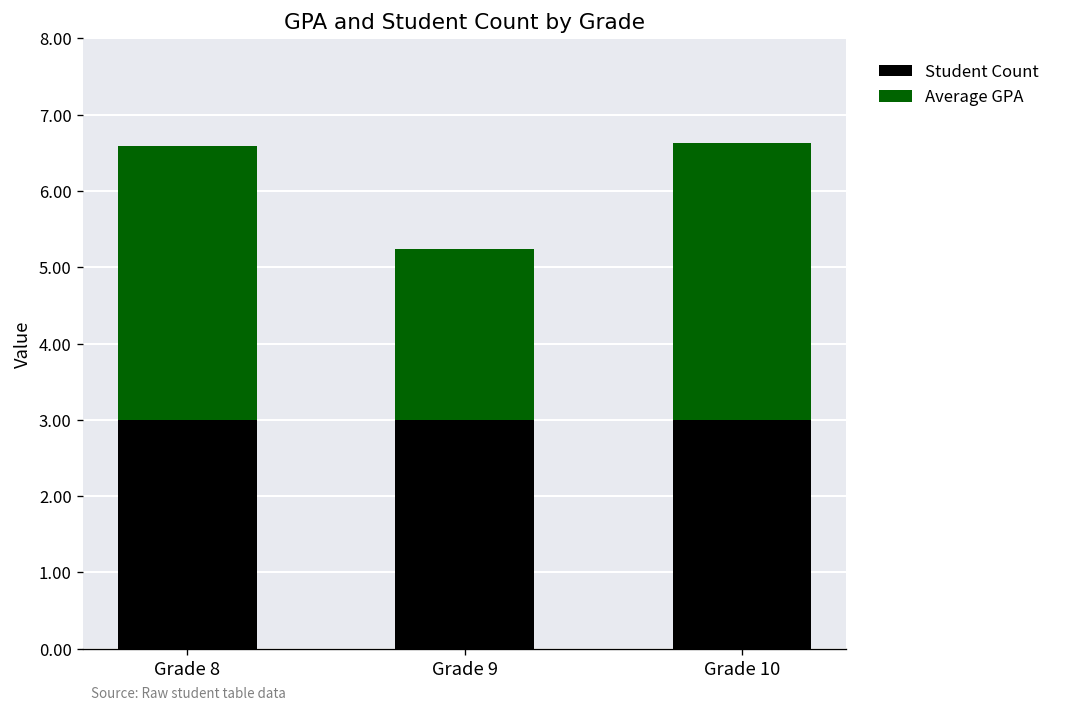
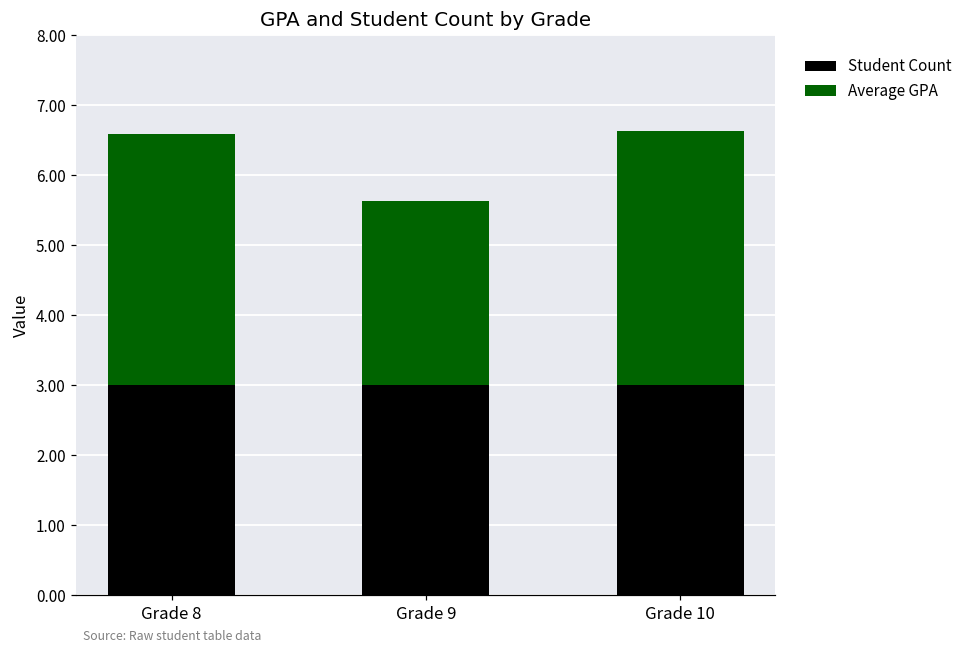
  {
    "Student Count": {
      "Grade 8": 3.0,
      "Grade 9": 3.0,
      "Grade 10": 3.0
    },
    "Average GPA": {
      "Grade 8": 3.6,
-     "Grade 9": 2.2,
+     "Grade 9": 2.6,
      "Grade 10": 3.6
    }
  }
